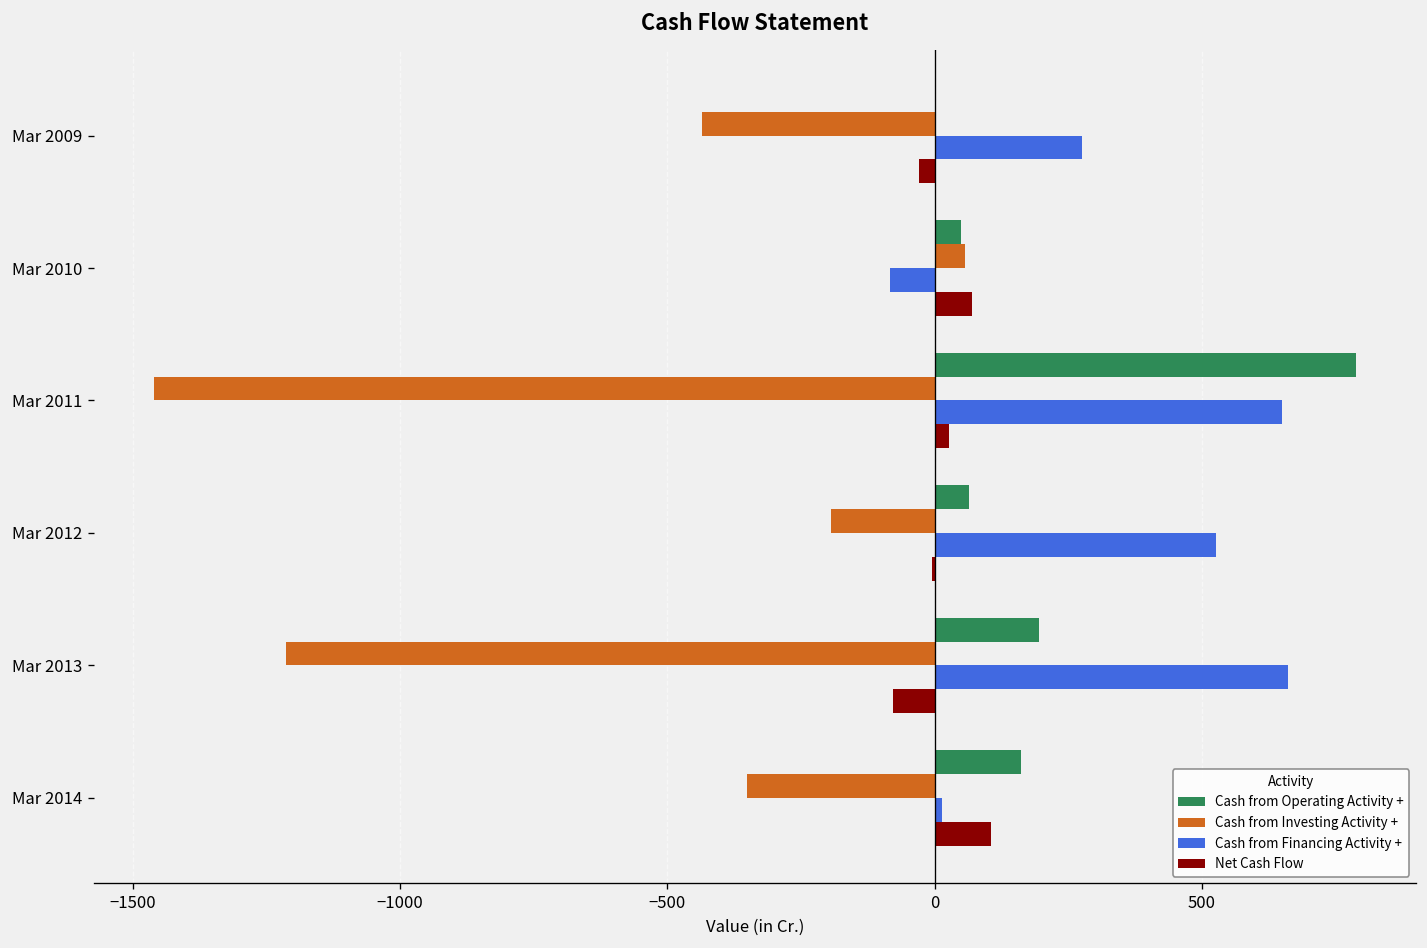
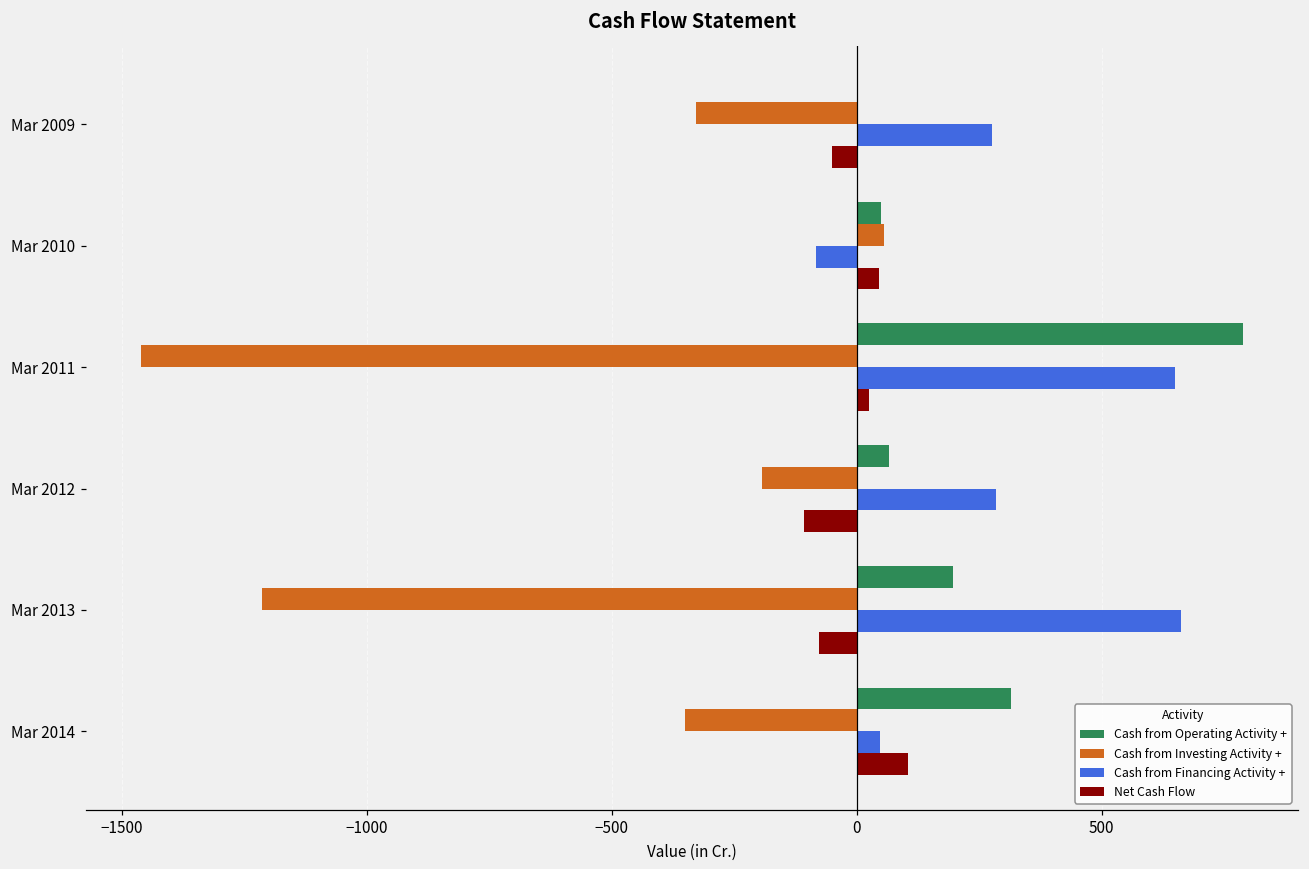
  {
    "Cash from Operating Activity +": {
      "Mar 2010": 50,
      "Mar 2011": 790,
      "Mar 2012": 70,
      "Mar 2013": 200,
-     "Mar 2014": 160
+     "Mar 2014": 310
    },
    "Cash from Investing Activity +": {
-     "Mar 2009": -440,
+     "Mar 2009": -330,
      "Mar 2010": 60,
      "Mar 2011": -1460,
      "Mar 2012": -190,
      "Mar 2013": -1210,
      "Mar 2014": -350
    },
    "Cash from Financing Activity +": {
      "Mar 2009": 280,
      "Mar 2010": -80,
      "Mar 2011": 650,
-     "Mar 2012": 530,
+     "Mar 2012": 290,
      "Mar 2013": 660,
-     "Mar 2014": 10
+     "Mar 2014": 50
    },
    "Net Cash Flow": {
-     "Mar 2009": -30,
-     "Mar 2010": 70,
+     "Mar 2009": -50,
+     "Mar 2010": 50,
      "Mar 2011": 30,
-     "Mar 2012": -10,
+     "Mar 2012": -110,
      "Mar 2013": -80,
      "Mar 2014": 110
    }
  }
